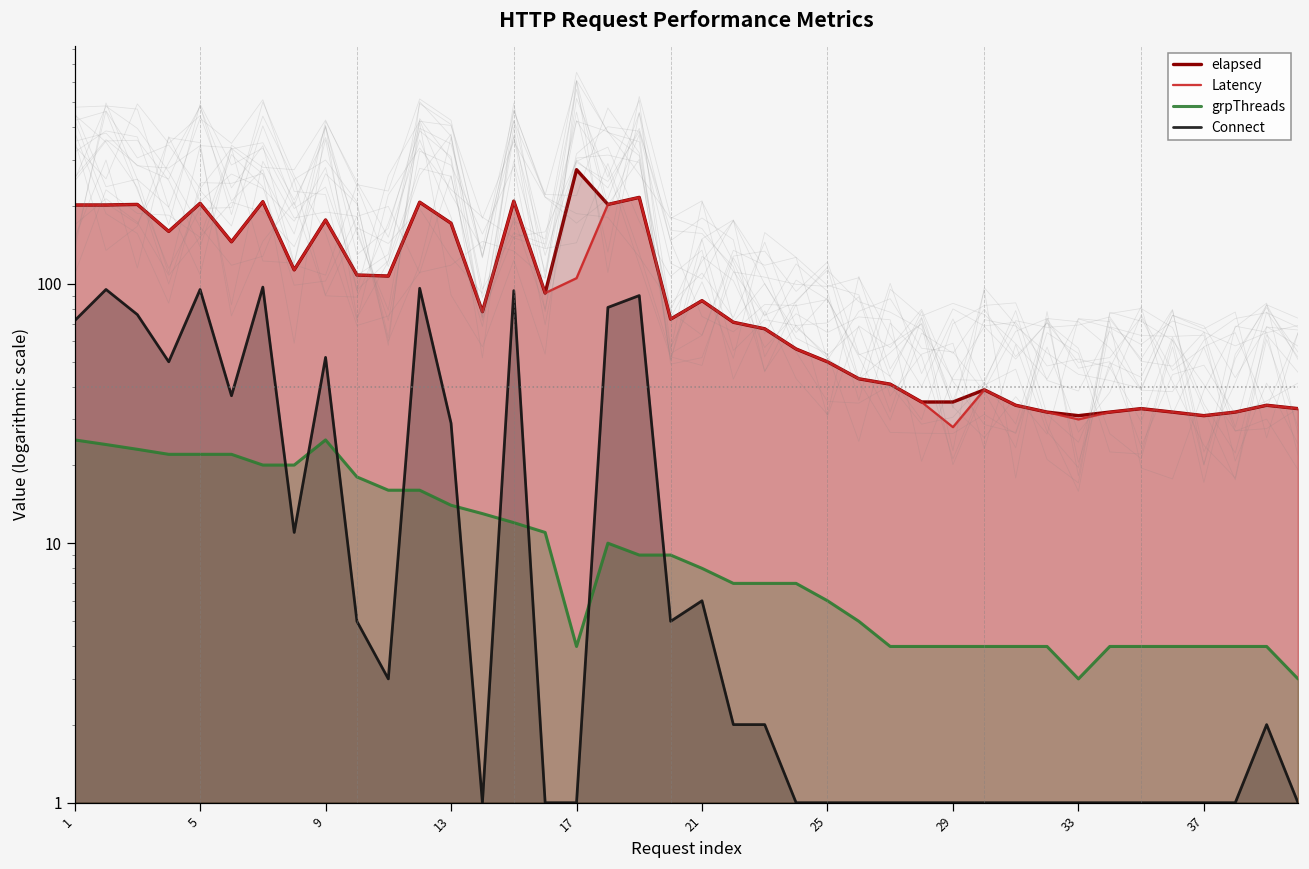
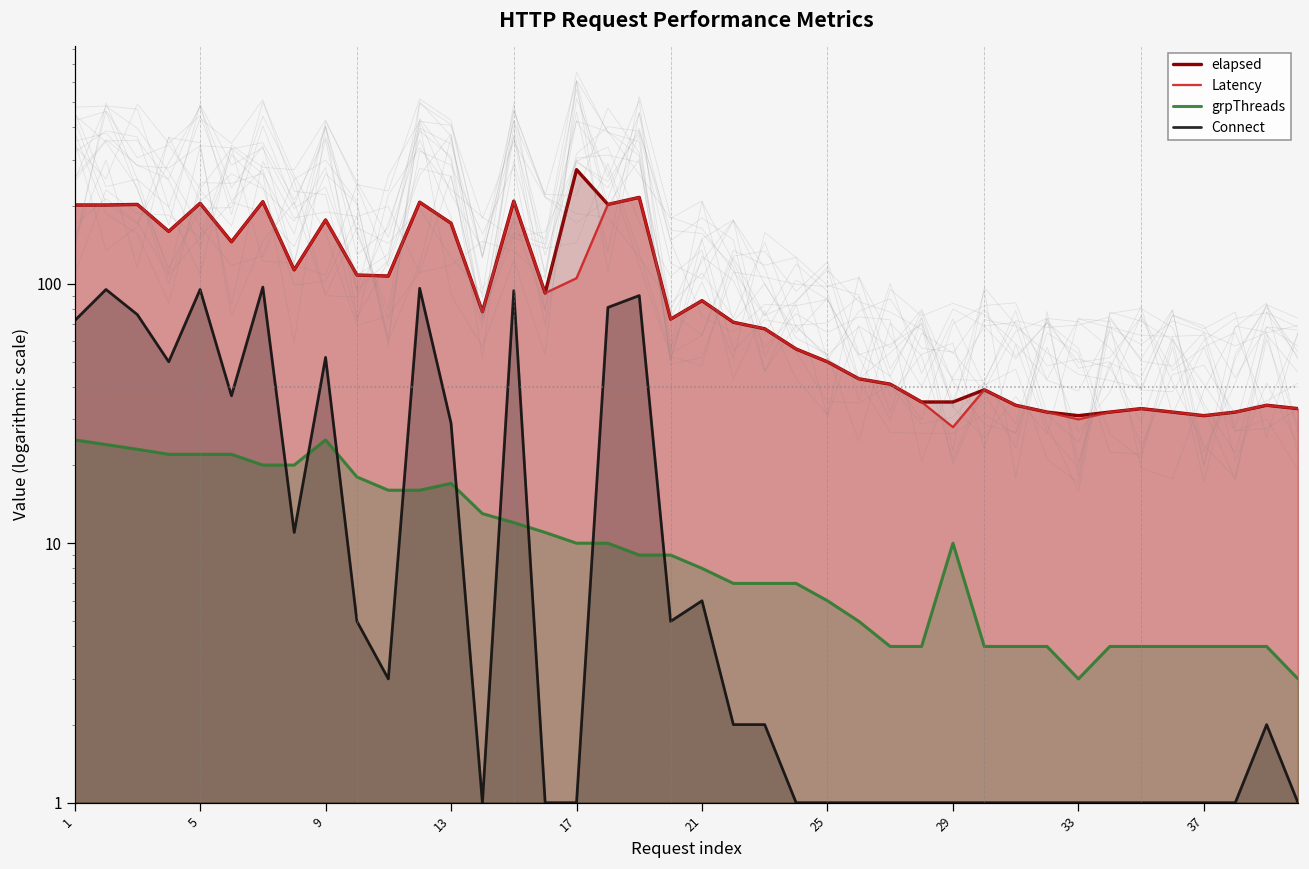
  {
    "elapsed": {
      "17": 280,
      "33": 31
    },
    "Latency": {
      "17": 110,
      "29": 28,
      "33": 30
    },
    "grpThreads": {
      "1": 25,
      "5": 22,
      "9": 25,
-     "13": 14,
-     "17": 4,
+     "13": 17,
+     "17": 10,
      "21": 8,
      "25": 6,
-     "29": 4,
+     "29": 10,
      "33": 3,
      "37": 4
    },
    "Connect": {
      "1": 72,
      "5": 95,
      "9": 52,
      "13": 29,
      "17": 1,
      "21": 6,
      "25": 1,
      "29": 1,
      "33": 1,
      "37": 1
    }
  }
